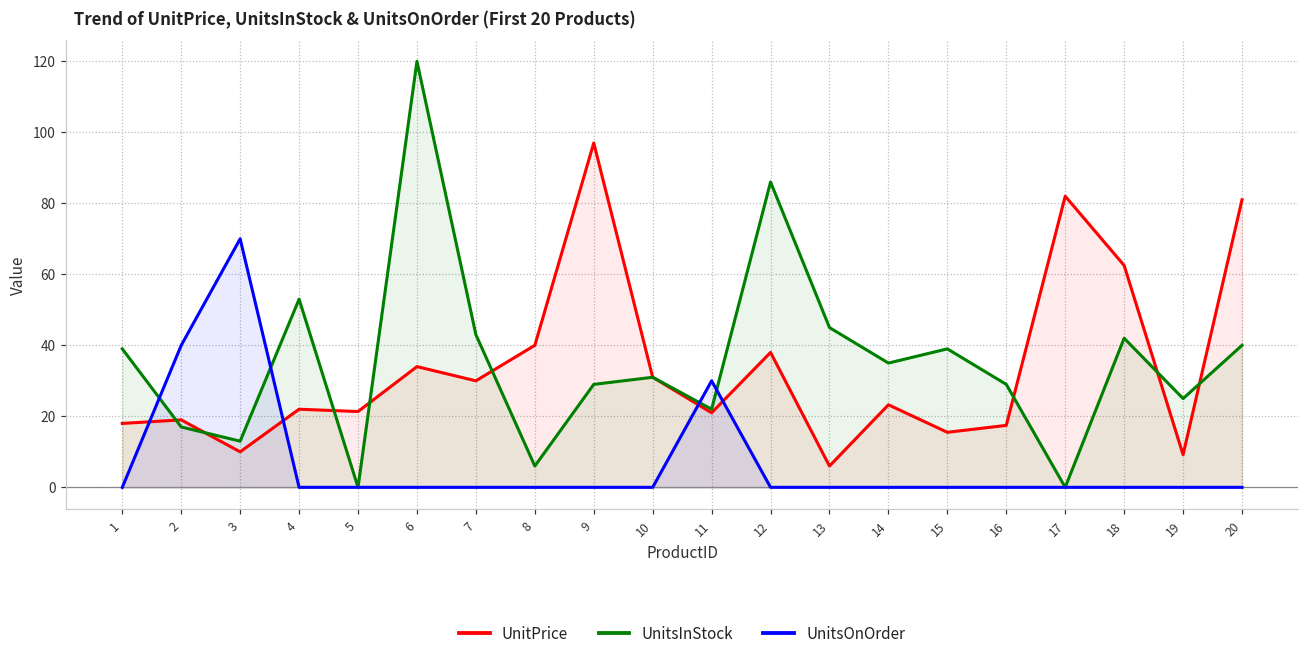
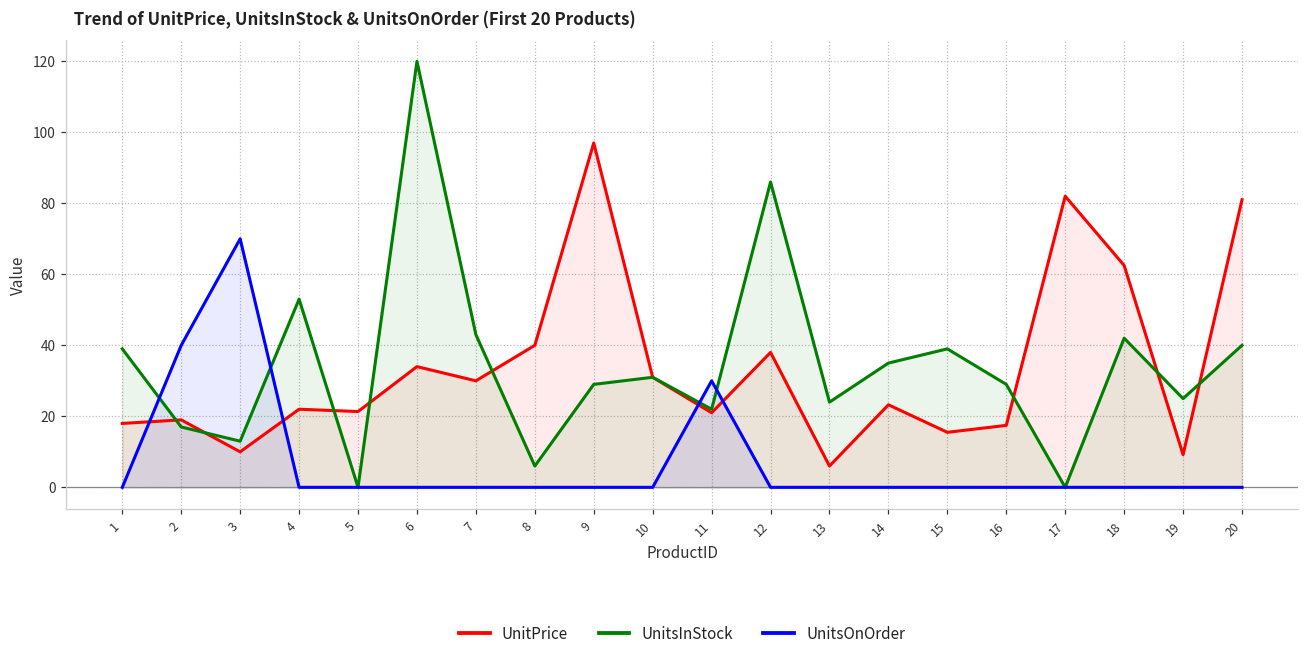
  {
    "UnitPrice": {
      "1": 18,
      "2": 19,
      "3": 10,
      "4": 22,
      "5": 21,
      "6": 34,
      "7": 30,
      "8": 40,
      "9": 97,
      "11": 21,
      "12": 38,
      "13": 6,
      "14": 23,
      "15": 16,
      "16": 17,
      "17": 82,
      "18": 63,
      "19": 9,
      "20": 81
    },
    "UnitsInStock": {
      "1": 39,
      "2": 17,
      "3": 13,
      "4": 53,
      "6": 120,
      "7": 43,
      "8": 6,
      "9": 29,
      "11": 22,
      "12": 86,
-     "13": 45,
+     "13": 24,
      "14": 35,
      "15": 39,
      "16": 29,
      "18": 42,
      "19": 25,
      "20": 40
    },
    "UnitsOnOrder": {
      "1": 0,
      "2": 40,
      "3": 70,
      "4": 0,
      "6": 0,
      "7": 0,
      "8": 0,
      "9": 0,
      "10": 0,
      "11": 30,
      "12": 0,
      "13": 0,
      "14": 0,
      "15": 0,
      "16": 0,
      "18": 0,
      "19": 0,
      "20": 0
    }
  }
